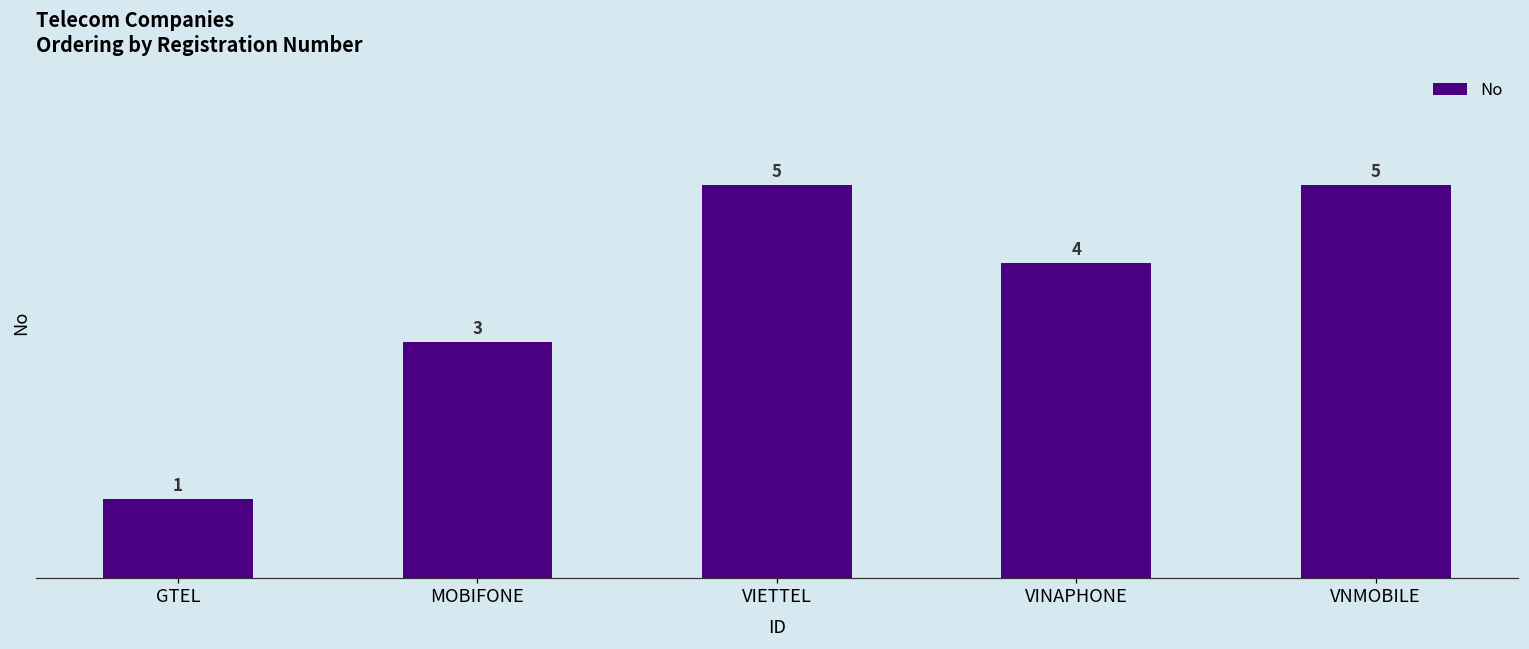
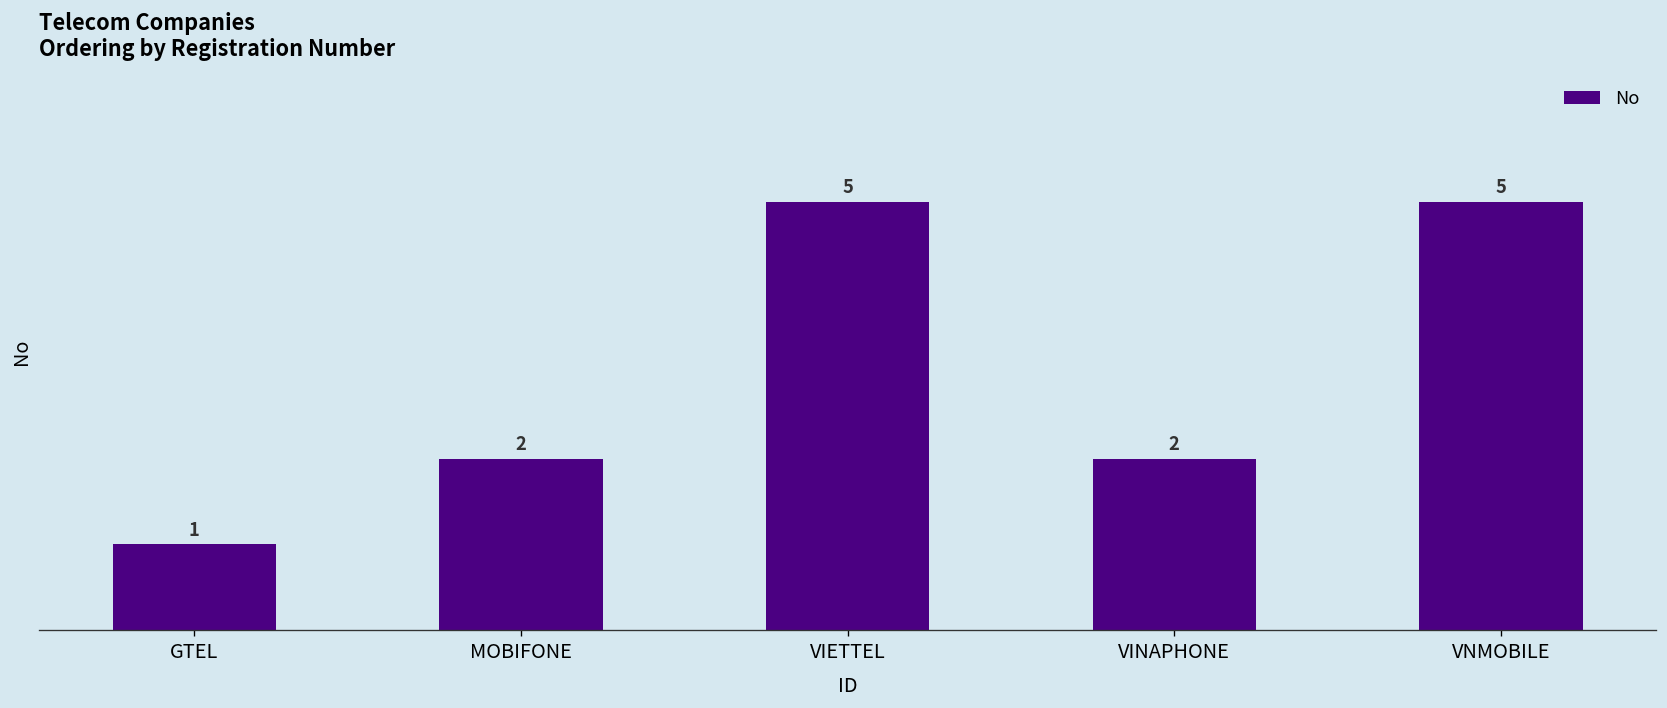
  {
    "GTEL": 1,
-   "MOBIFONE": 3,
+   "MOBIFONE": 2,
    "VIETTEL": 5,
-   "VINAPHONE": 4,
+   "VINAPHONE": 2,
    "VNMOBILE": 5
  }
